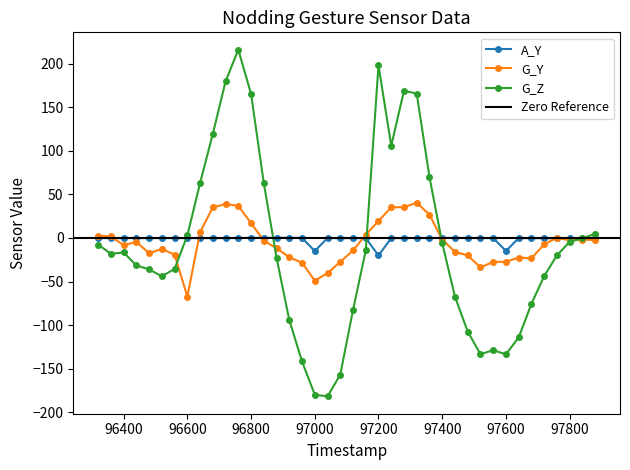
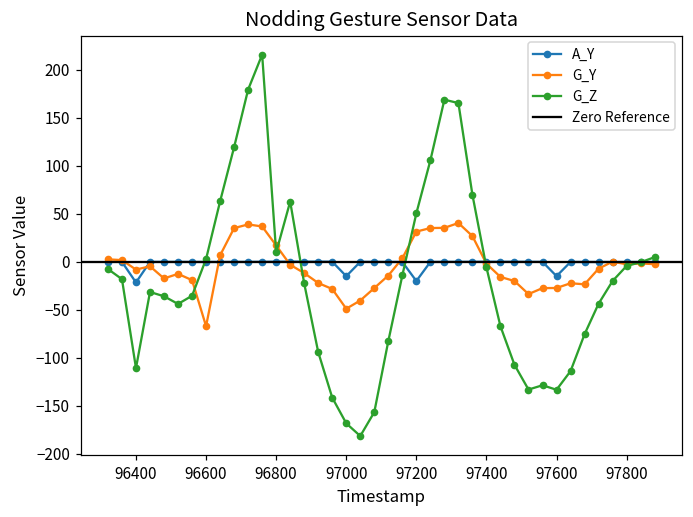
  {
    "A_Y": {
-     "96400": 0,
+     "96400": -20,
      "96600": 0,
      "96800": 0,
      "97000": -20,
      "97200": -20,
      "97600": -20
    },
    "G_Y": {
      "96400": -10,
      "96600": -70,
      "96800": 20,
      "97000": -50,
-     "97200": 20,
+     "97200": 30,
      "97600": -30
    },
    "G_Z": {
-     "96400": -20,
+     "96400": -110,
      "96600": 0,
-     "96800": 170,
-     "97000": -180,
-     "97200": 200,
+     "96800": 10,
+     "97000": -170,
+     "97200": 50,
      "97400": -10,
      "97600": -130
    }
  }
